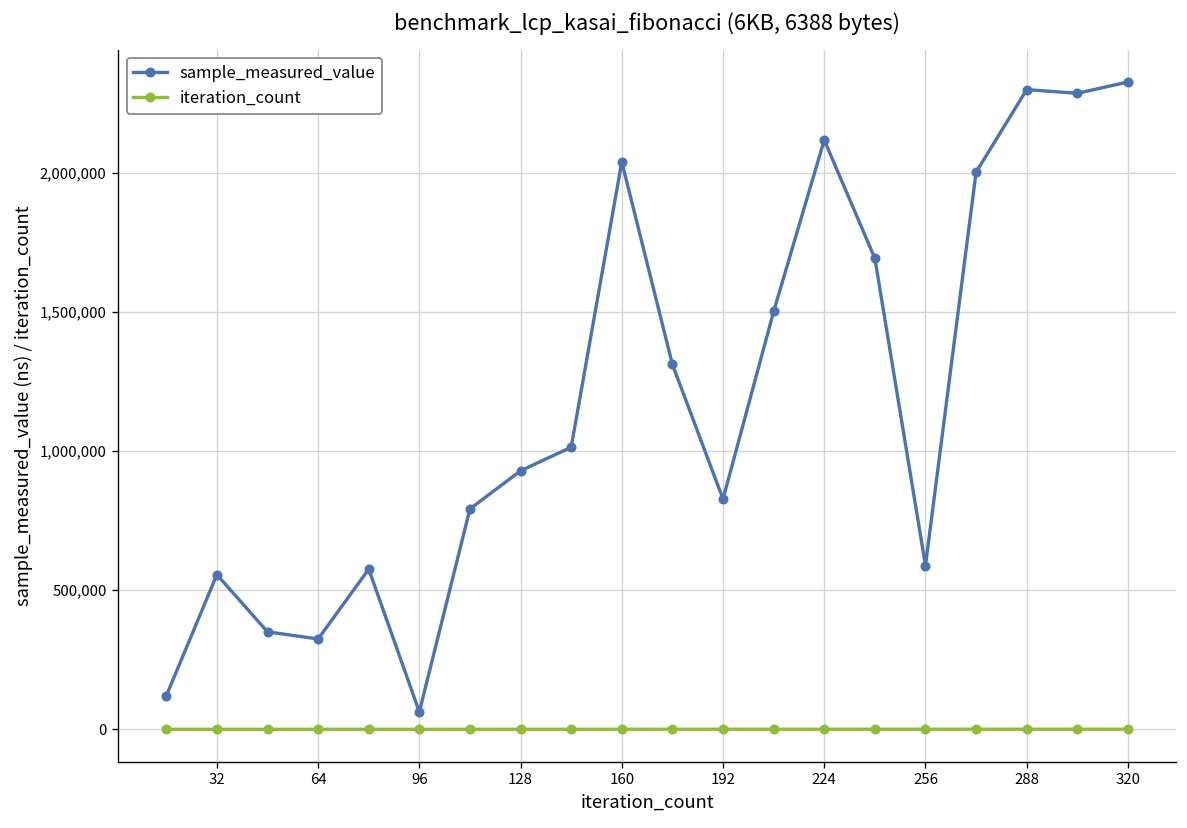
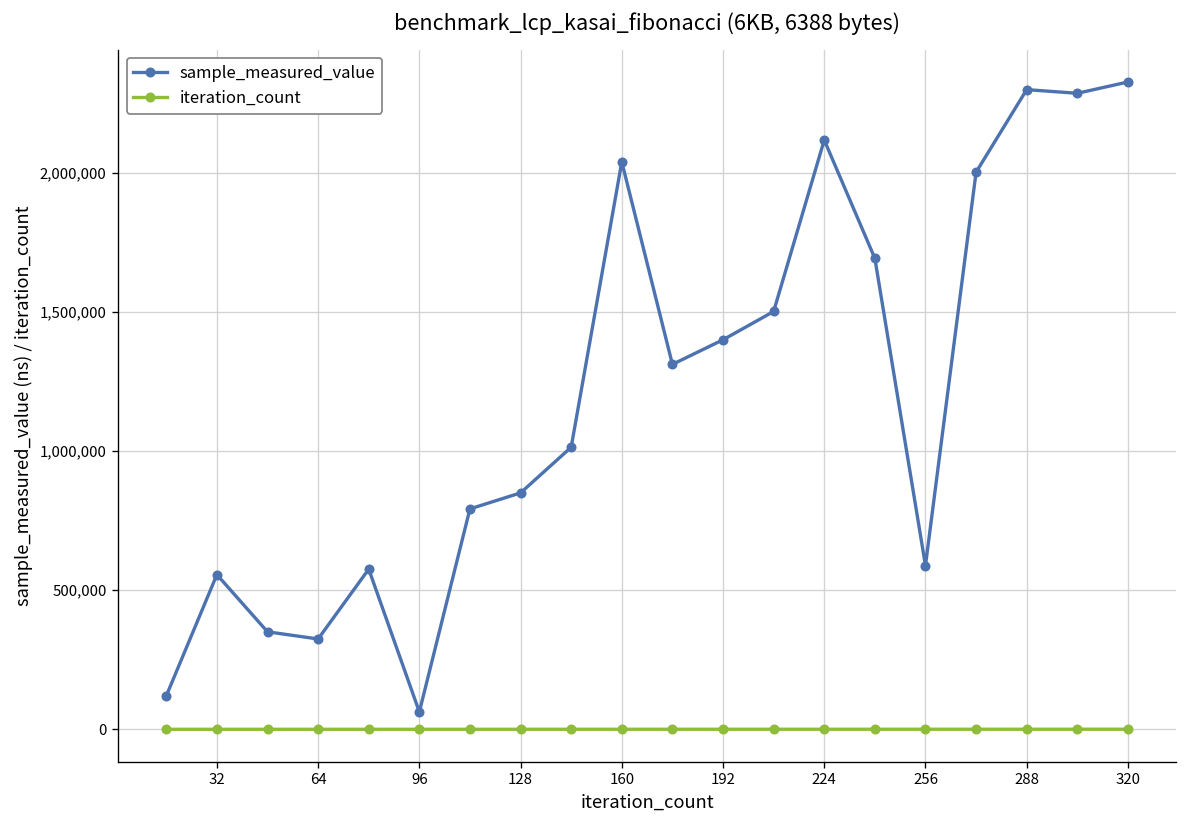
  {
    "sample_measured_value": {
      "32": "560,000",
      "64": "320,000",
      "96": "60,000",
-     "128": "930,000",
+     "128": "850,000",
      "160": "2,040,000",
-     "192": "830,000",
+     "192": "1,400,000",
      "224": "2,120,000",
      "256": "590,000",
      "288": "2,300,000",
      "320": "2,330,000"
    },
    "iteration_count": {
      "32": "0",
      "64": "0",
      "96": "0",
      "128": "0",
      "160": "0",
      "192": "0",
      "224": "0",
      "256": "0",
      "288": "0",
      "320": "0"
    }
  }
